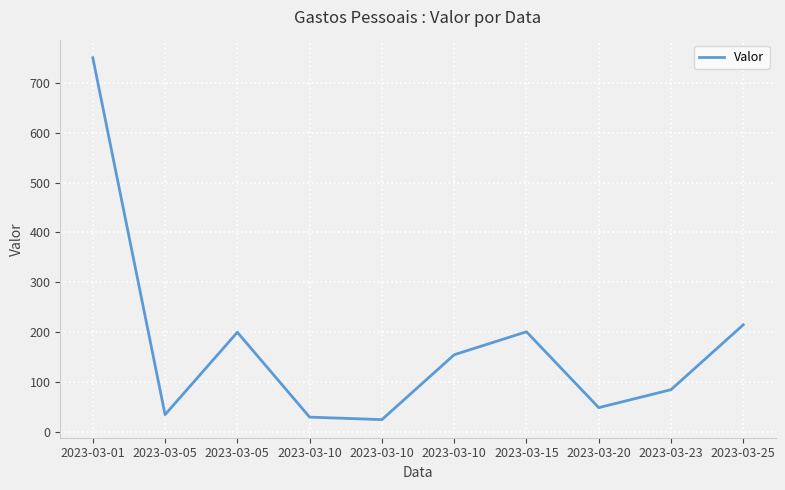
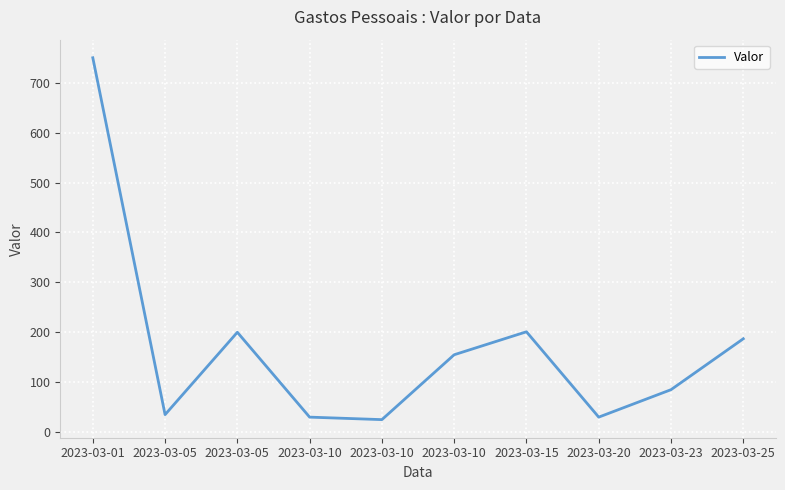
  {
    "2023-03-01": 750,
    "2023-03-15": 200,
-   "2023-03-20": 50,
+   "2023-03-20": 30,
    "2023-03-23": 90,
-   "2023-03-25": 220
+   "2023-03-25": 190
  }
